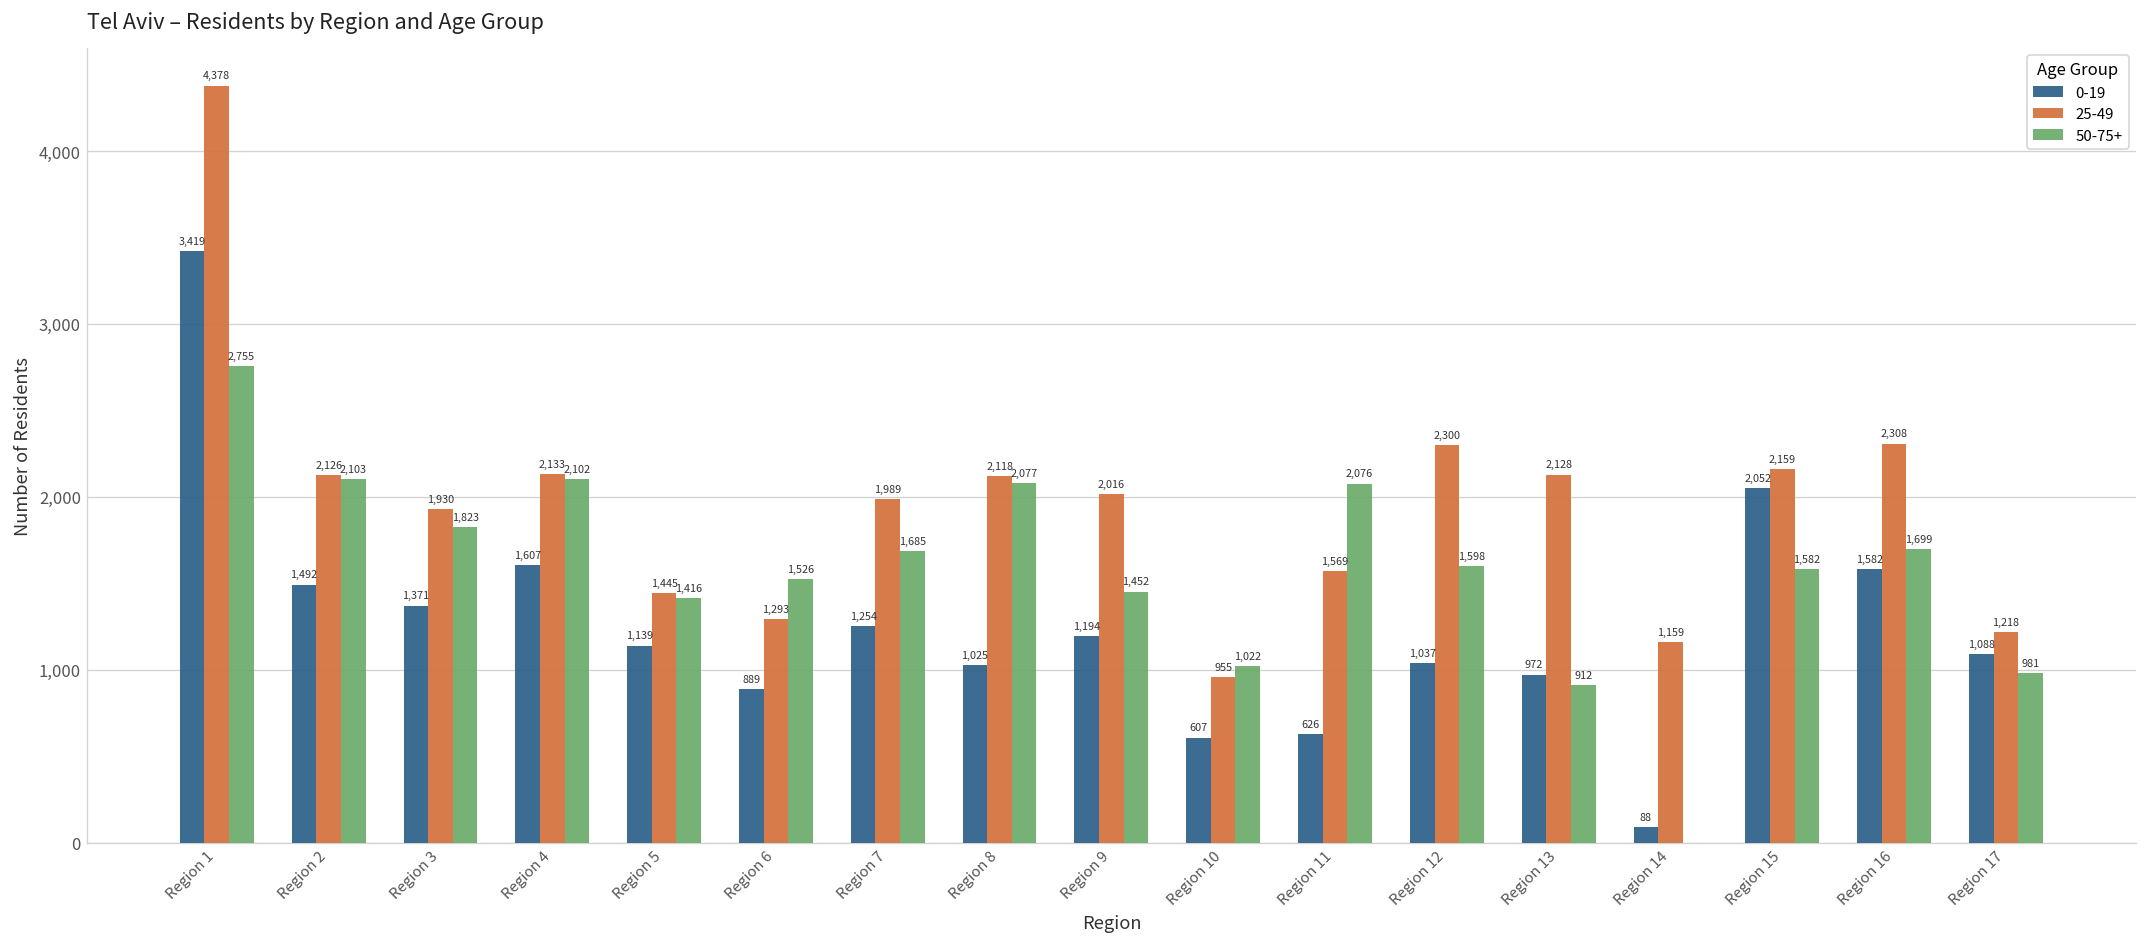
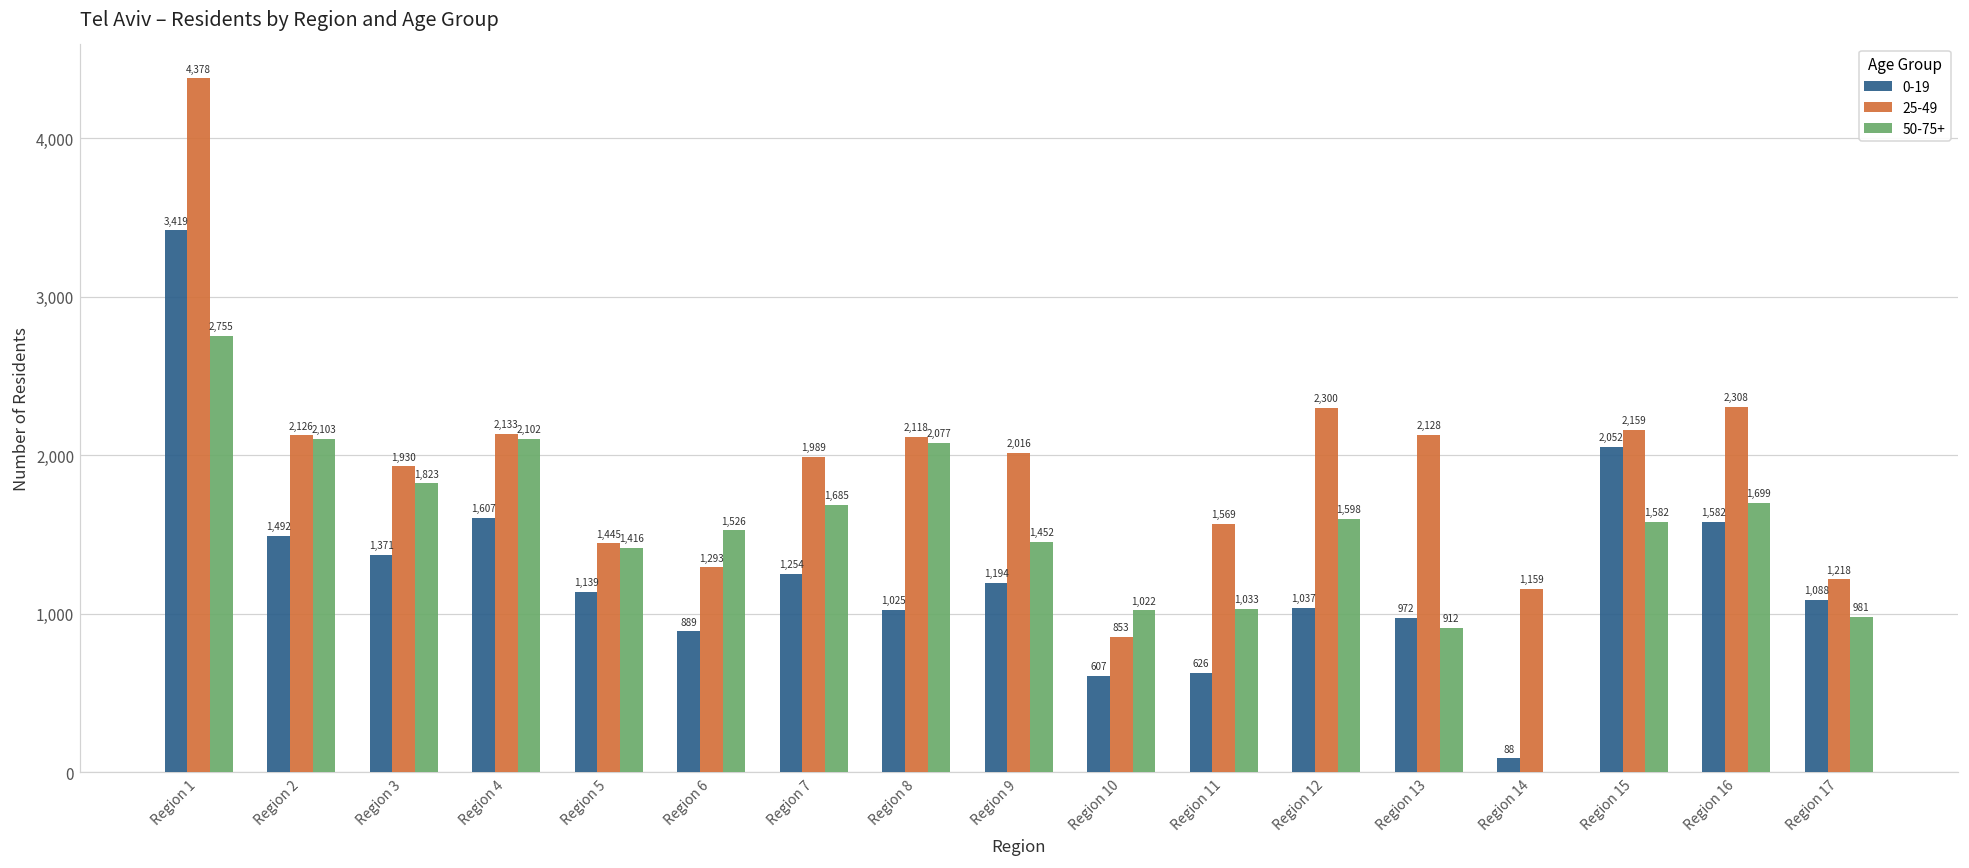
  {
    "0-19": {
      "Region 1": "3,419",
      "Region 2": "1,492",
      "Region 3": "1,371",
      "Region 4": "1,607",
      "Region 5": "1,139",
      "Region 6": "889",
      "Region 7": "1,254",
      "Region 8": "1,025",
      "Region 9": "1,194",
      "Region 10": "607",
      "Region 11": "626",
      "Region 12": "1,037",
      "Region 13": "972",
      "Region 14": "88",
      "Region 15": "2,052",
      "Region 16": "1,582",
      "Region 17": "1,088"
    },
    "25-49": {
      "Region 1": "4,378",
      "Region 2": "2,126",
      "Region 3": "1,930",
      "Region 4": "2,133",
      "Region 5": "1,445",
      "Region 6": "1,293",
      "Region 7": "1,989",
      "Region 8": "2,118",
      "Region 9": "2,016",
-     "Region 10": "955",
+     "Region 10": "853",
      "Region 11": "1,569",
      "Region 12": "2,300",
      "Region 13": "2,128",
      "Region 14": "1,159",
      "Region 15": "2,159",
      "Region 16": "2,308",
      "Region 17": "1,218"
    },
    "50-75+": {
      "Region 1": "2,755",
      "Region 2": "2,103",
      "Region 3": "1,823",
      "Region 4": "2,102",
      "Region 5": "1,416",
      "Region 6": "1,526",
      "Region 7": "1,685",
      "Region 8": "2,077",
      "Region 9": "1,452",
      "Region 10": "1,022",
-     "Region 11": "2,076",
+     "Region 11": "1,033",
      "Region 12": "1,598",
      "Region 13": "912",
      "Region 15": "1,582",
      "Region 16": "1,699",
      "Region 17": "981"
    }
  }
